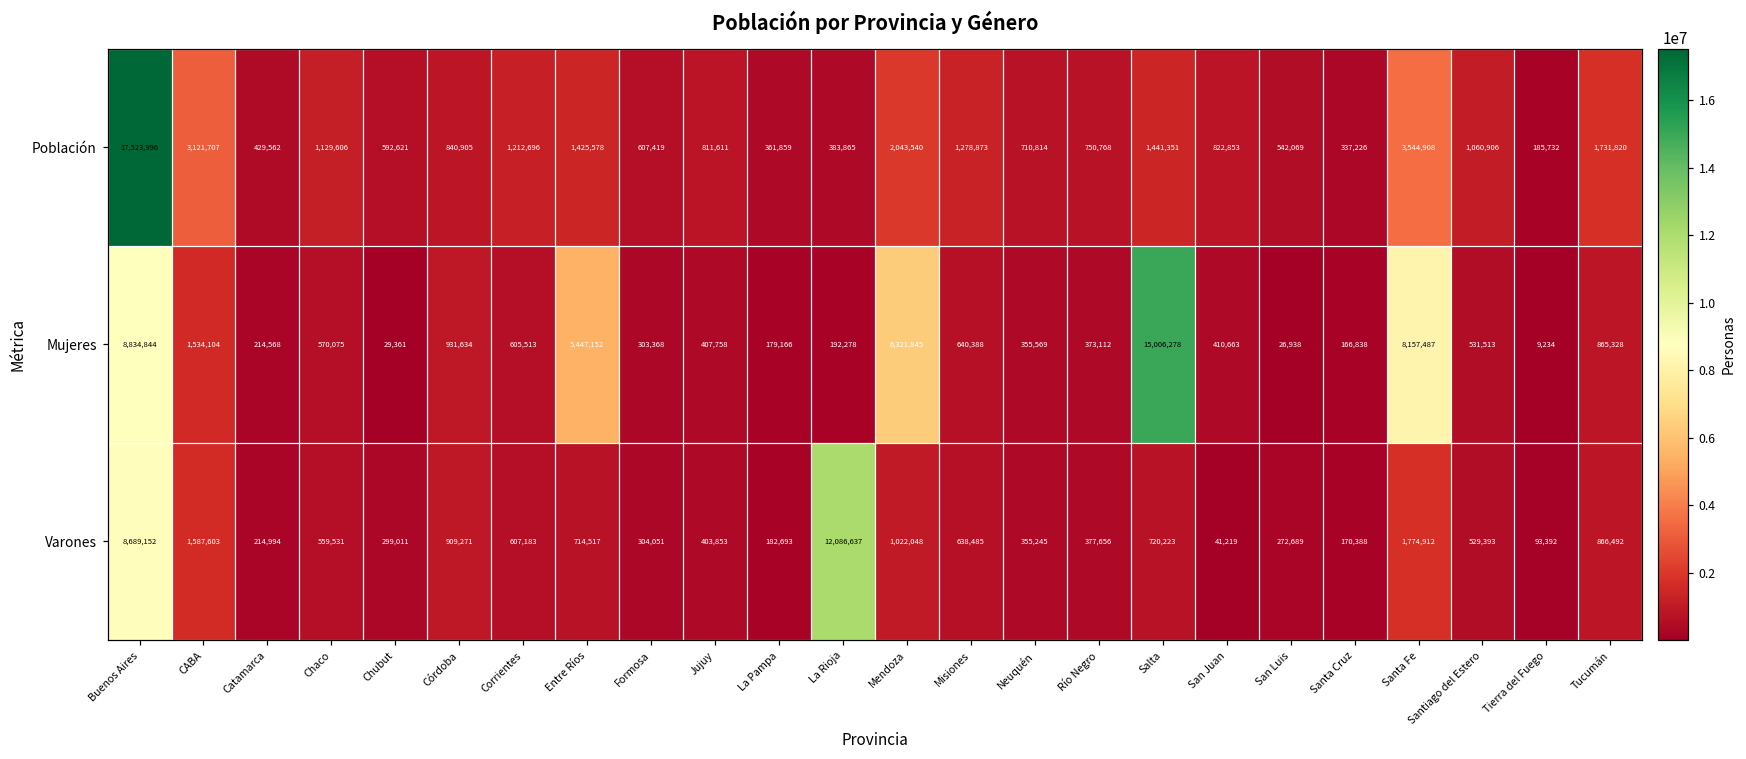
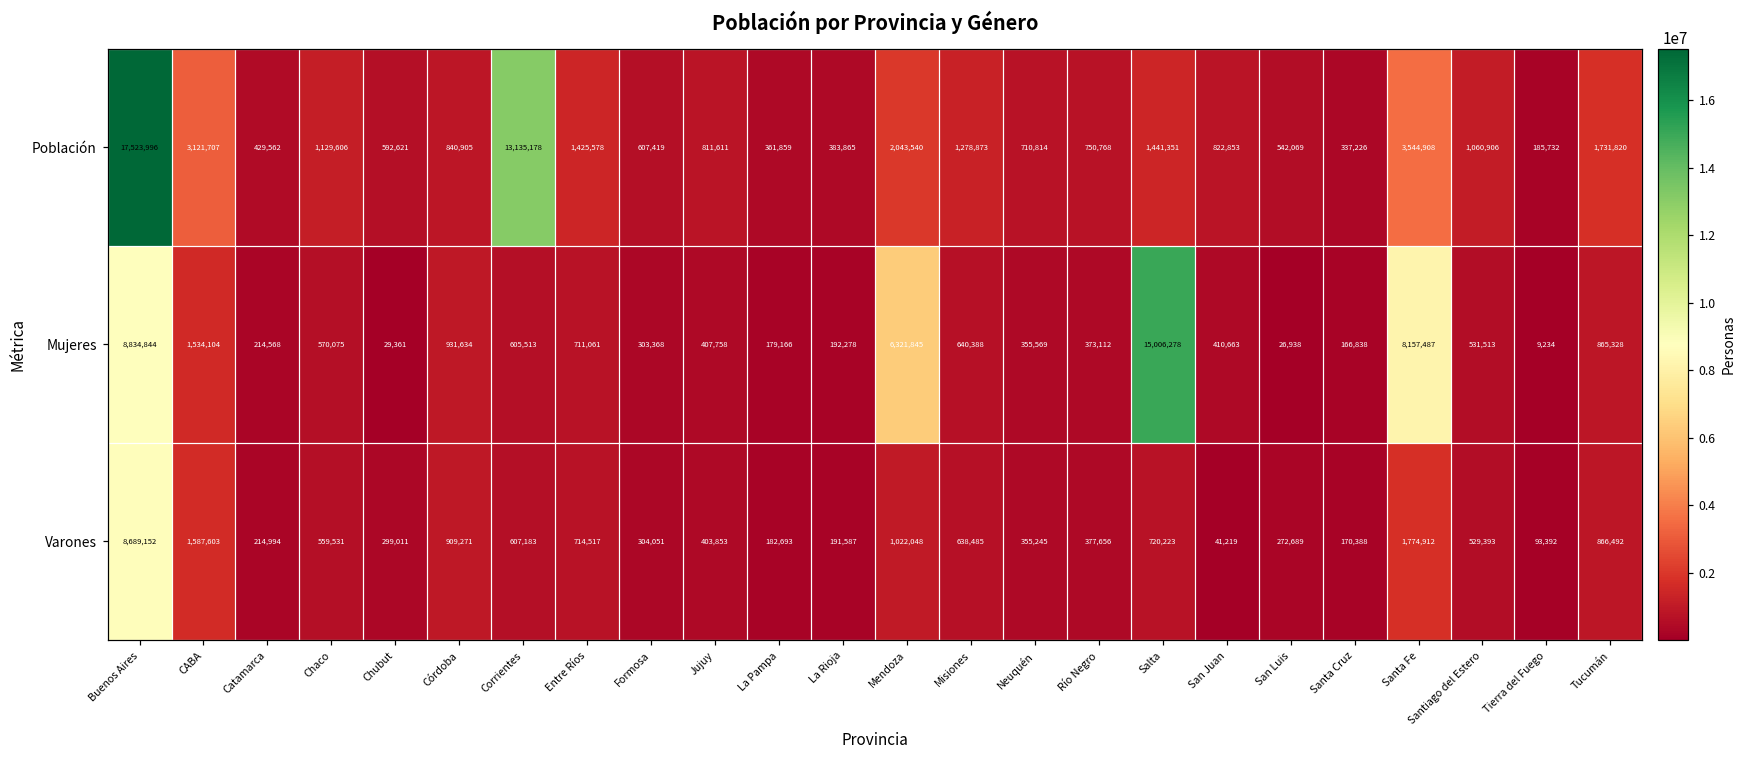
  {
    "Población": {
      "Buenos Aires": "17,523,996",
      "CABA": "3,121,707",
      "Catamarca": "429,562",
      "Chaco": "1,129,606",
      "Chubut": "592,621",
      "Córdoba": "840,905",
-     "Corrientes": "1,212,696",
+     "Corrientes": "13,135,178",
      "Entre Ríos": "1,425,578",
      "Formosa": "607,419",
      "Jujuy": "811,611",
      "La Pampa": "361,859",
      "La Rioja": "383,865",
      "Mendoza": "2,043,540",
      "Misiones": "1,278,873",
      "Neuquén": "710,814",
      "Río Negro": "750,768",
      "Salta": "1,441,351",
      "San Juan": "822,853",
      "San Luis": "542,069",
      "Santa Cruz": "337,226",
      "Santa Fe": "3,544,908",
      "Santiago del Estero": "1,060,906",
      "Tierra del Fuego": "185,732",
      "Tucumán": "1,731,820"
    },
    "Mujeres": {
      "Buenos Aires": "8,834,844",
      "CABA": "1,534,104",
      "Catamarca": "214,568",
      "Chaco": "570,075",
      "Chubut": "29,361",
      "Córdoba": "931,634",
      "Corrientes": "605,513",
-     "Entre Ríos": "5,447,152",
+     "Entre Ríos": "711,061",
      "Formosa": "303,368",
      "Jujuy": "407,758",
      "La Pampa": "179,166",
      "La Rioja": "192,278",
      "Mendoza": "6,321,845",
      "Misiones": "640,388",
      "Neuquén": "355,569",
      "Río Negro": "373,112",
      "Salta": "15,006,278",
      "San Juan": "410,663",
      "San Luis": "26,938",
      "Santa Cruz": "166,838",
      "Santa Fe": "8,157,487",
      "Santiago del Estero": "531,513",
      "Tierra del Fuego": "9,234",
      "Tucumán": "865,328"
    },
    "Varones": {
      "Buenos Aires": "8,689,152",
      "CABA": "1,587,603",
      "Catamarca": "214,994",
      "Chaco": "559,531",
      "Chubut": "299,011",
      "Córdoba": "909,271",
      "Corrientes": "607,183",
      "Entre Ríos": "714,517",
      "Formosa": "304,051",
      "Jujuy": "403,853",
      "La Pampa": "182,693",
-     "La Rioja": "12,086,637",
+     "La Rioja": "191,587",
      "Mendoza": "1,022,048",
      "Misiones": "638,485",
      "Neuquén": "355,245",
      "Río Negro": "377,656",
      "Salta": "720,223",
      "San Juan": "41,219",
      "San Luis": "272,689",
      "Santa Cruz": "170,388",
      "Santa Fe": "1,774,912",
      "Santiago del Estero": "529,393",
      "Tierra del Fuego": "93,392",
      "Tucumán": "866,492"
    }
  }
